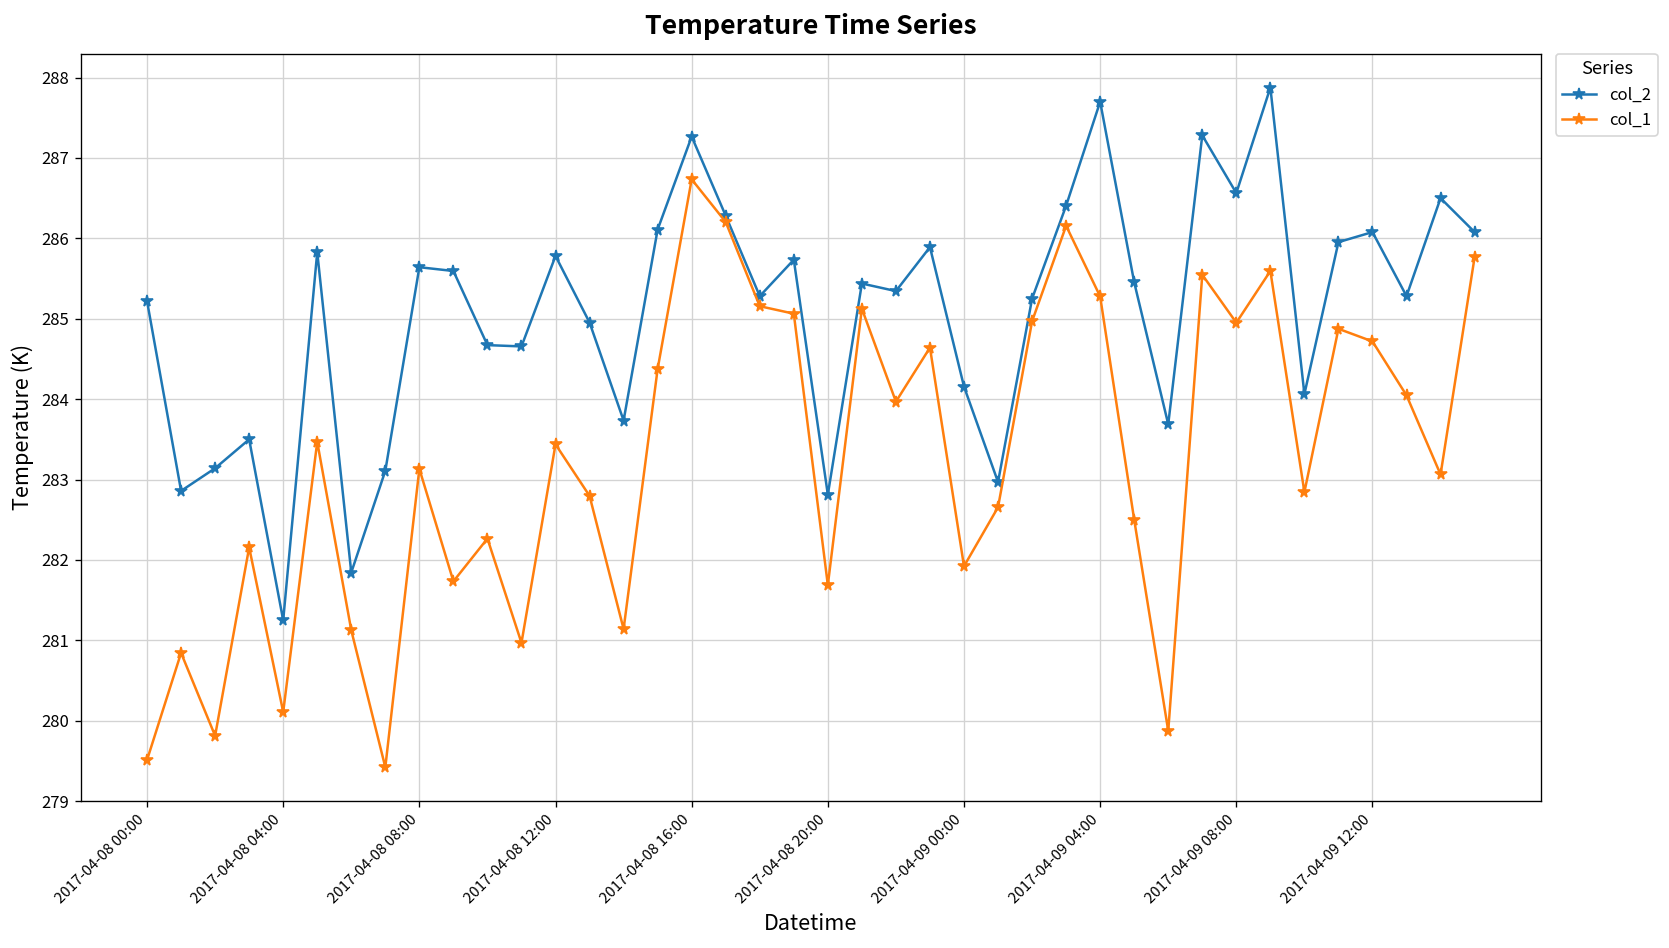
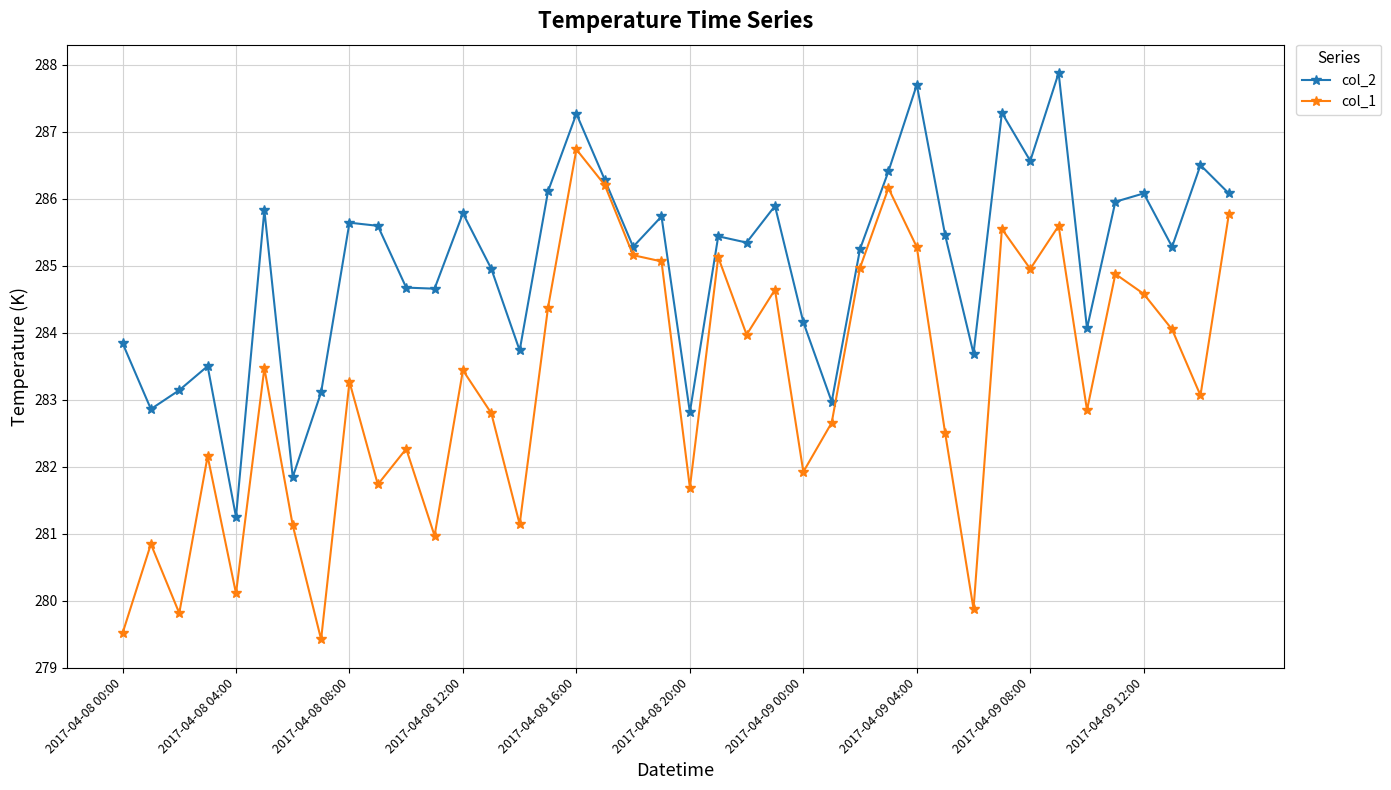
  {
    "col_2": {
-     "2017-04-08 00:00": 285.2,
+     "2017-04-08 00:00": 283.8,
      "2017-04-08 04:00": 281.3,
      "2017-04-08 08:00": 285.6,
      "2017-04-08 12:00": 285.8,
      "2017-04-08 16:00": 287.3,
      "2017-04-08 20:00": 282.8,
      "2017-04-09 00:00": 284.2,
      "2017-04-09 04:00": 287.7,
      "2017-04-09 08:00": 286.6,
      "2017-04-09 12:00": 286.1
    },
    "col_1": {
      "2017-04-08 00:00": 279.5,
      "2017-04-08 04:00": 280.1,
-     "2017-04-08 08:00": 283.1,
+     "2017-04-08 08:00": 283.3,
      "2017-04-08 12:00": 283.4,
      "2017-04-08 16:00": 286.7,
      "2017-04-08 20:00": 281.7,
      "2017-04-09 00:00": 281.9,
      "2017-04-09 04:00": 285.3,
      "2017-04-09 08:00": 285.0,
-     "2017-04-09 12:00": 284.7
+     "2017-04-09 12:00": 284.6
    }
  }
